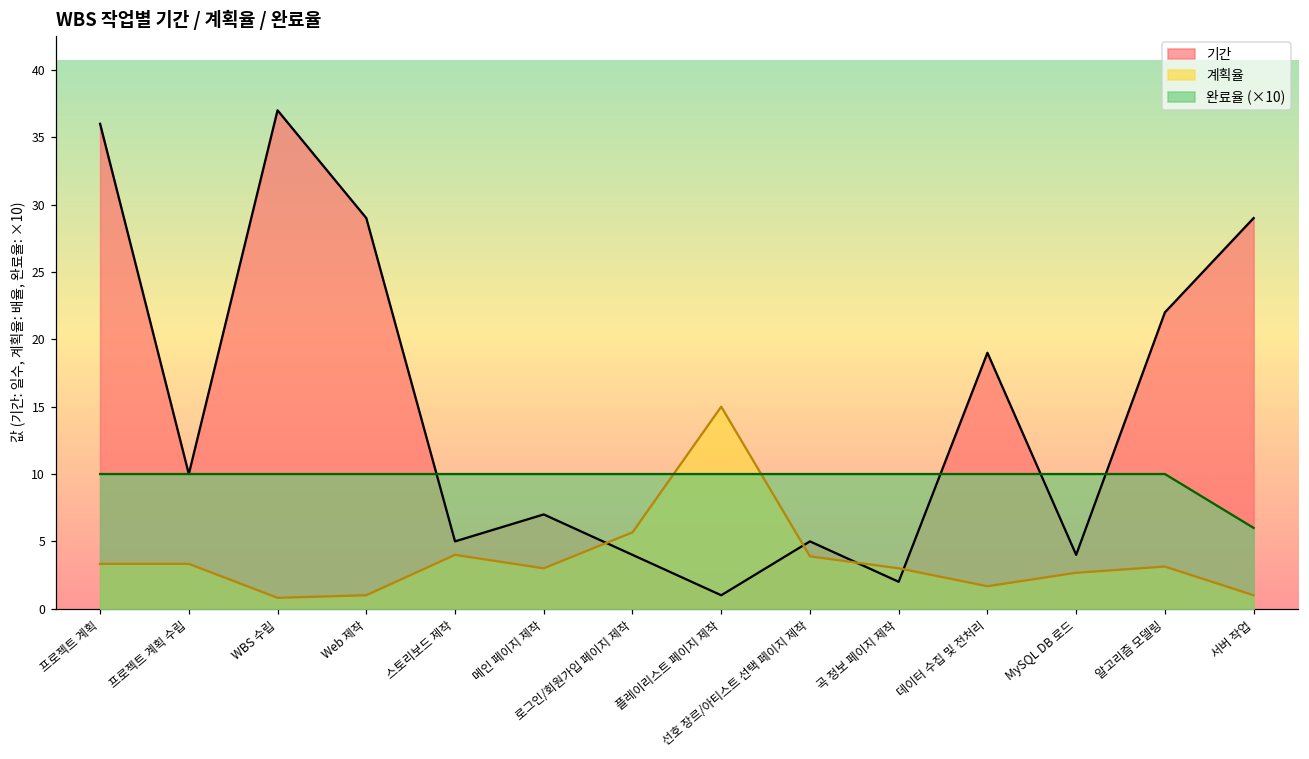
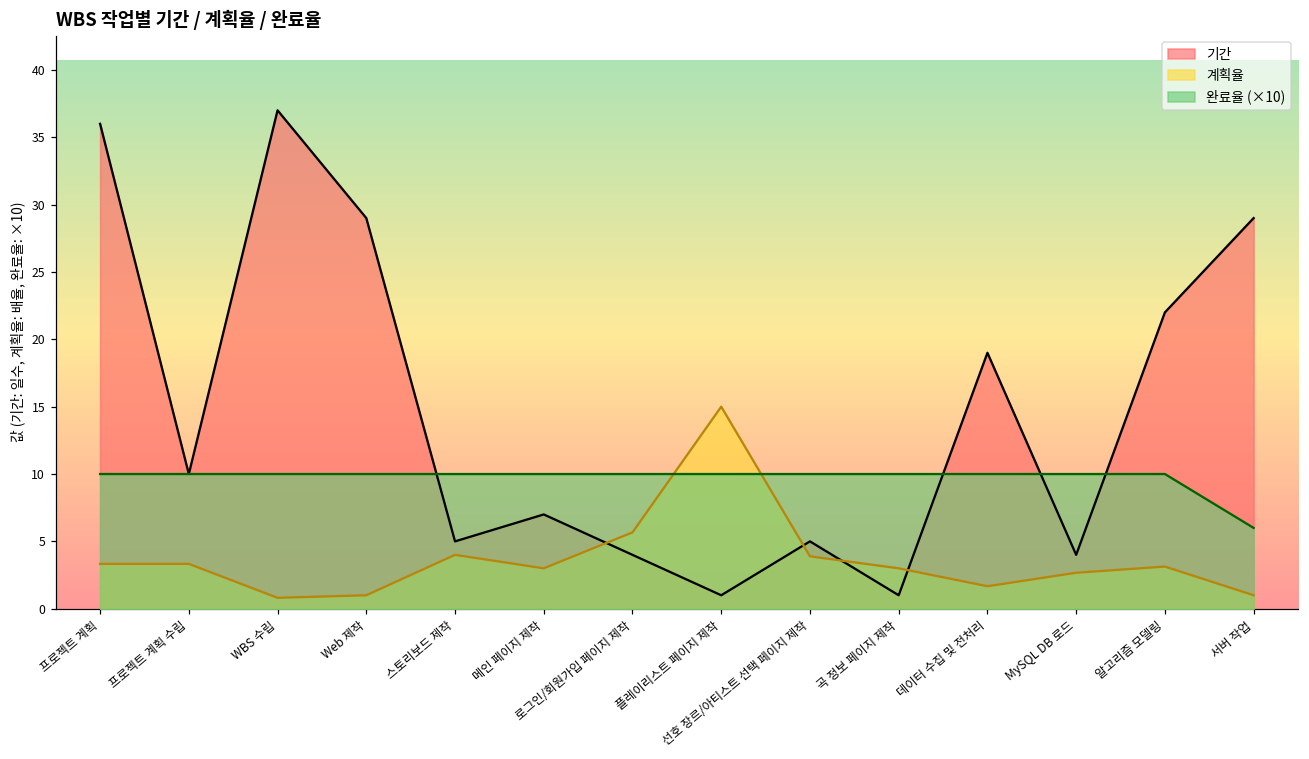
  {
    "기간": {
      "프로젝트 계획": 36,
      "WBS 수립": 37,
      "Web 제작": 29,
      "스토리보드 제작": 5,
      "메인 페이지 제작": 7,
      "로그인/회원가입 페이지 제작": 4,
      "플레이리스트 페이지 제작": 1,
      "선호 장르/아티스트 선택 페이지 제작": 5,
-     "곡 정보 페이지 제작": 2,
+     "곡 정보 페이지 제작": 1,
      "데이터 수집 및 전처리": 19,
      "MySQL DB 로드": 4,
      "알고리즘 모델링": 22,
      "서버 작업": 29
    },
    "계획율": {
      "프로젝트 계획": 3.3,
      "프로젝트 계획 수립": 3.3,
      "WBS 수립": 1,
      "Web 제작": 1,
      "스토리보드 제작": 4,
      "메인 페이지 제작": 3,
      "로그인/회원가입 페이지 제작": 5.7,
      "플레이리스트 페이지 제작": 15,
      "선호 장르/아티스트 선택 페이지 제작": 4,
      "곡 정보 페이지 제작": 3,
      "데이터 수집 및 전처리": 1.7,
      "MySQL DB 로드": 2.7,
      "알고리즘 모델링": 3,
      "서버 작업": 1
    },
    "완료율 (×10)": {
      "프로젝트 계획": 10,
      "WBS 수립": 10,
      "Web 제작": 10,
      "스토리보드 제작": 10,
      "메인 페이지 제작": 10,
      "로그인/회원가입 페이지 제작": 10,
      "플레이리스트 페이지 제작": 10,
      "선호 장르/아티스트 선택 페이지 제작": 10,
      "곡 정보 페이지 제작": 10,
      "데이터 수집 및 전처리": 10,
      "MySQL DB 로드": 10,
      "알고리즘 모델링": 10,
      "서버 작업": 6
    }
  }
